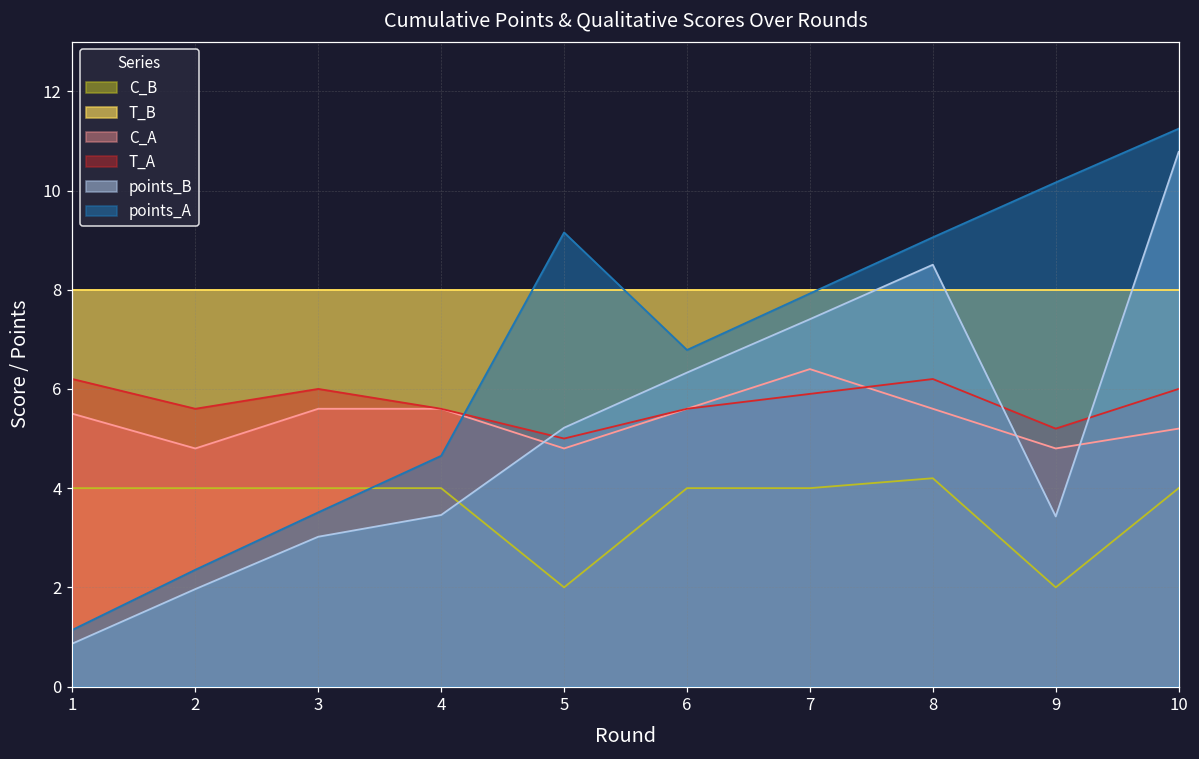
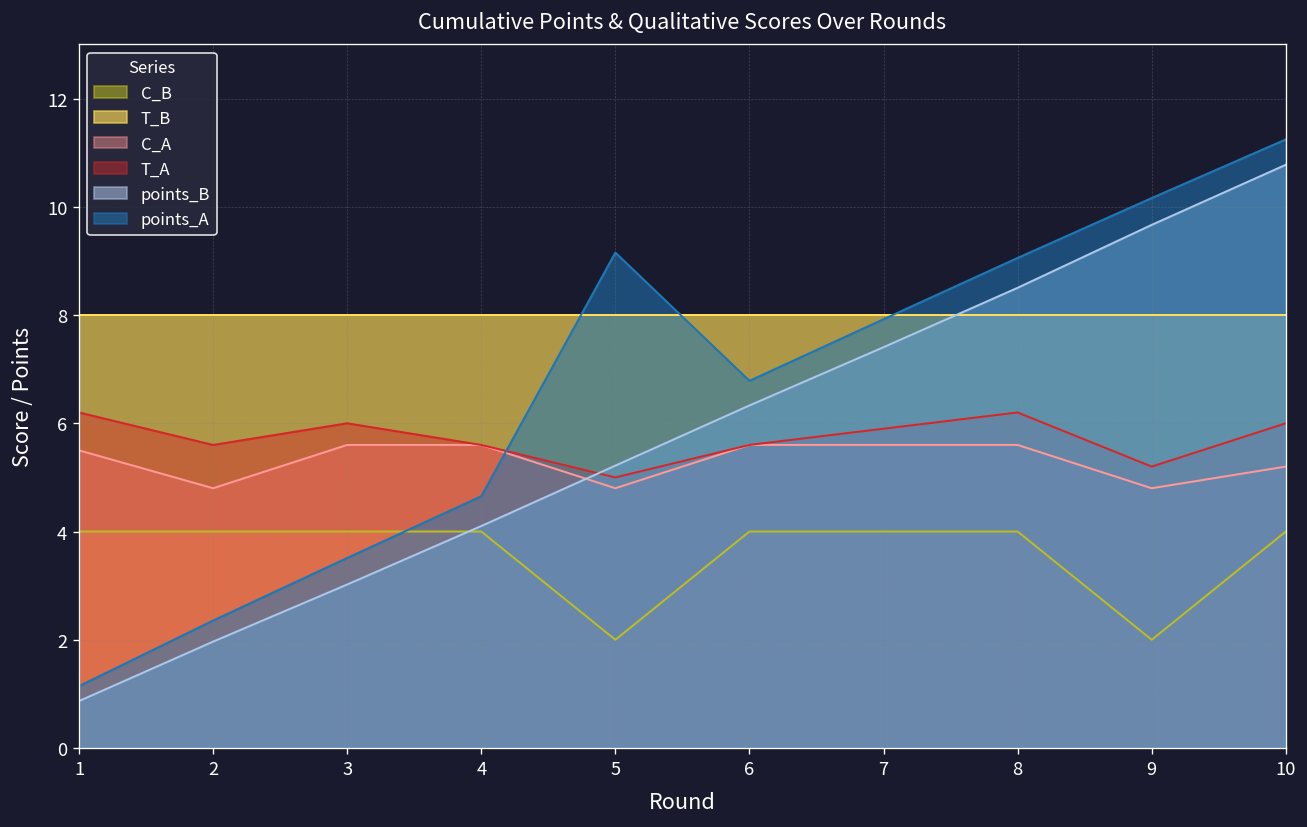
  {
    "C_B": {
      "1": 4.0,
      "2": 4.0,
      "3": 4.0,
      "4": 4.0,
      "5": 2.0,
      "6": 4.0,
      "7": 4.0,
-     "8": 4.2,
+     "8": 4.0,
      "9": 2.0,
      "10": 4.0
    },
    "T_B": {
      "1": 8.0,
      "2": 8.0,
      "3": 8.0,
      "4": 8.0,
      "5": 8.0,
      "6": 8.0,
      "7": 8.0,
      "8": 8.0,
      "9": 8.0,
      "10": 8.0
    },
    "C_A": {
      "1": 5.5,
      "2": 4.8,
      "3": 5.6,
      "5": 4.8,
-     "7": 6.4,
+     "7": 5.6,
      "8": 5.6,
      "9": 4.8,
      "10": 5.2
    },
    "T_A": {
      "1": 6.2,
      "2": 5.6,
      "3": 6.0,
      "5": 5.0,
      "7": 5.9,
      "8": 6.2,
      "9": 5.2,
      "10": 6.0
    },
    "points_B": {
      "1": 0.9,
      "2": 2.0,
      "3": 3.0,
-     "4": 3.5,
+     "4": 4.1,
      "5": 5.2,
      "6": 6.3,
      "7": 7.4,
      "8": 8.5,
-     "9": 3.4,
+     "9": 9.7,
      "10": 10.8
    },
    "points_A": {
      "1": 1.1,
      "2": 2.4,
      "3": 3.5,
      "4": 4.7,
      "5": 9.2,
      "6": 6.8,
      "7": 7.9,
      "8": 9.1,
      "9": 10.2,
      "10": 11.2
    }
  }
